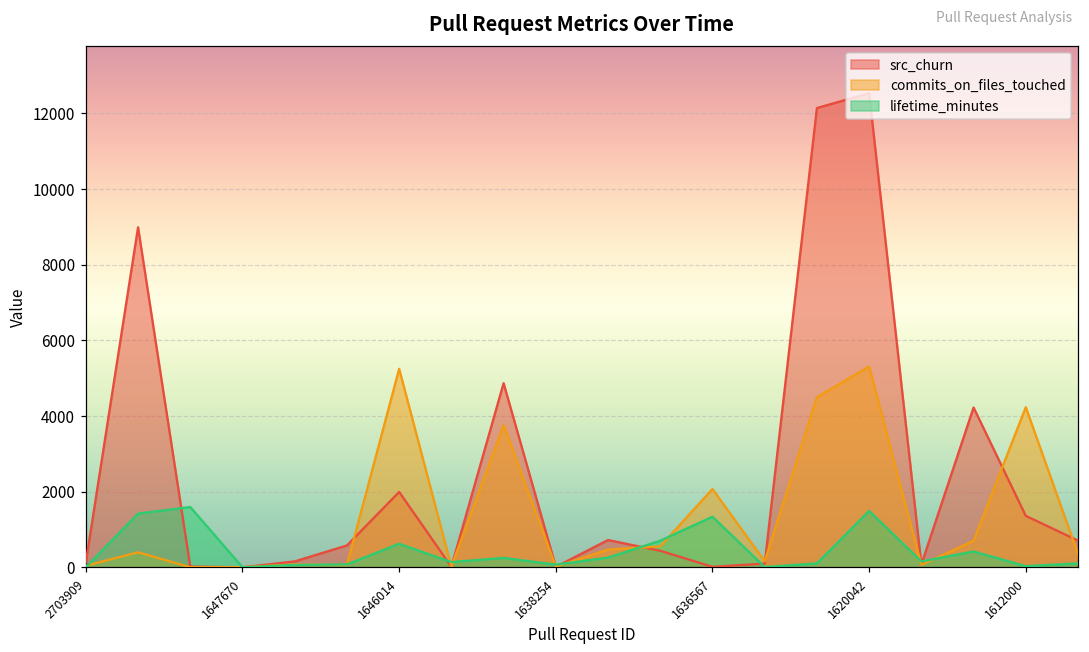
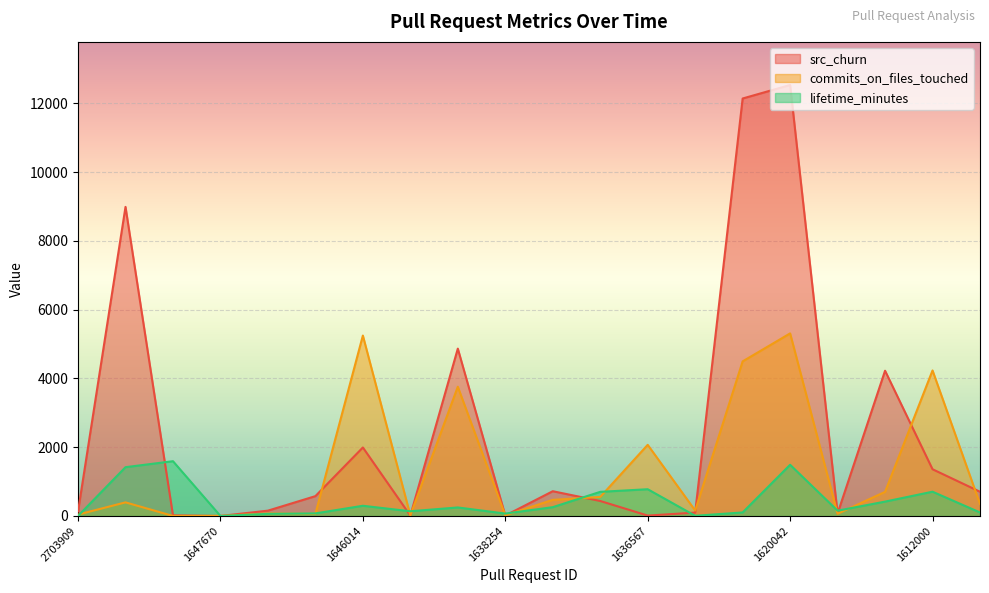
  {
    "src_churn": {
      "2703909": 100,
      "1646014": 2000,
      "1636567": 0,
      "1612000": 1400
    },
    "commits_on_files_touched": {
      "1646014": 5200,
      "1636567": 2100,
      "1620042": 5300,
      "1612000": 4200
    },
    "lifetime_minutes": {
-     "1646014": 600,
-     "1636567": 1300,
+     "1646014": 300,
+     "1636567": 800,
      "1620042": 1500,
-     "1612000": 0
+     "1612000": 700
    }
  }
